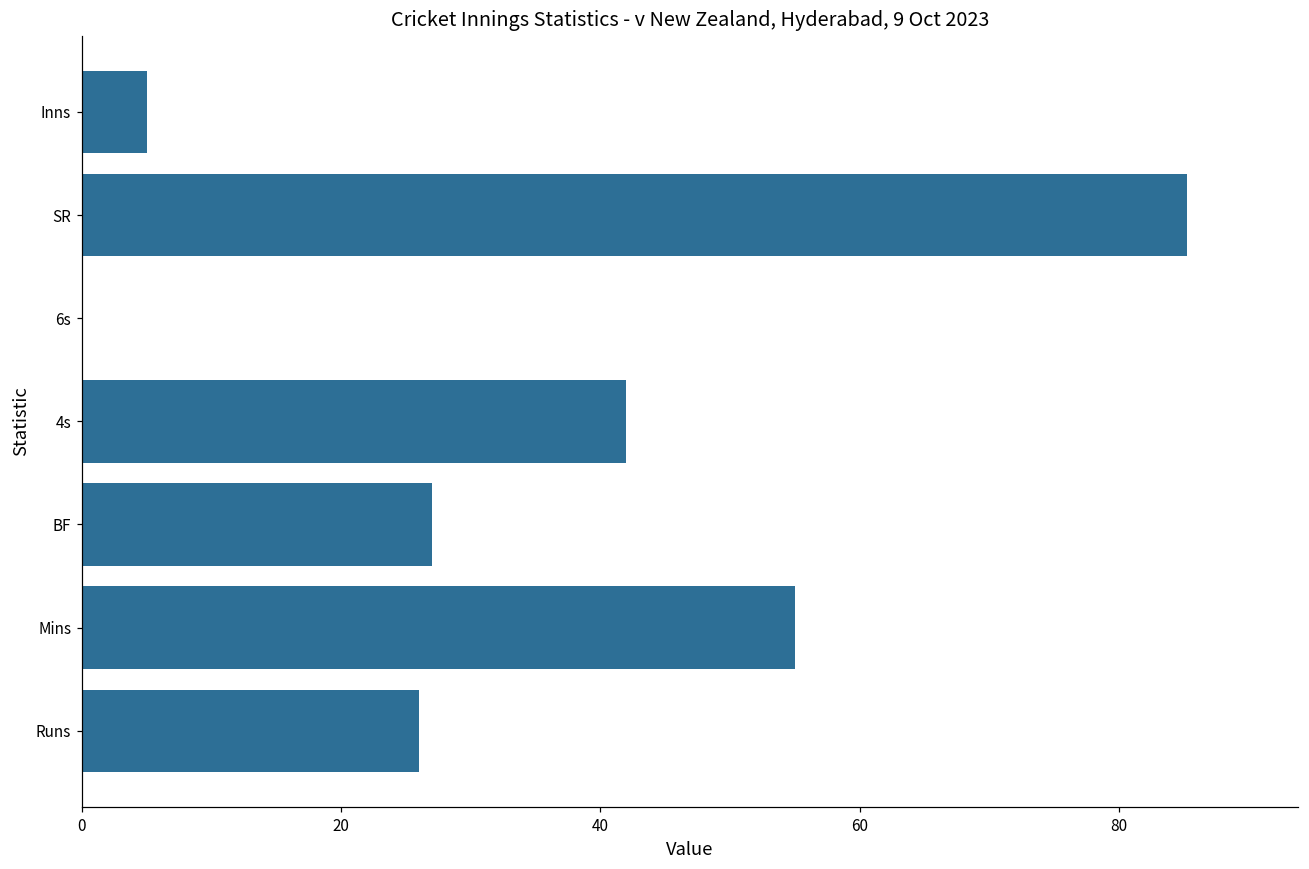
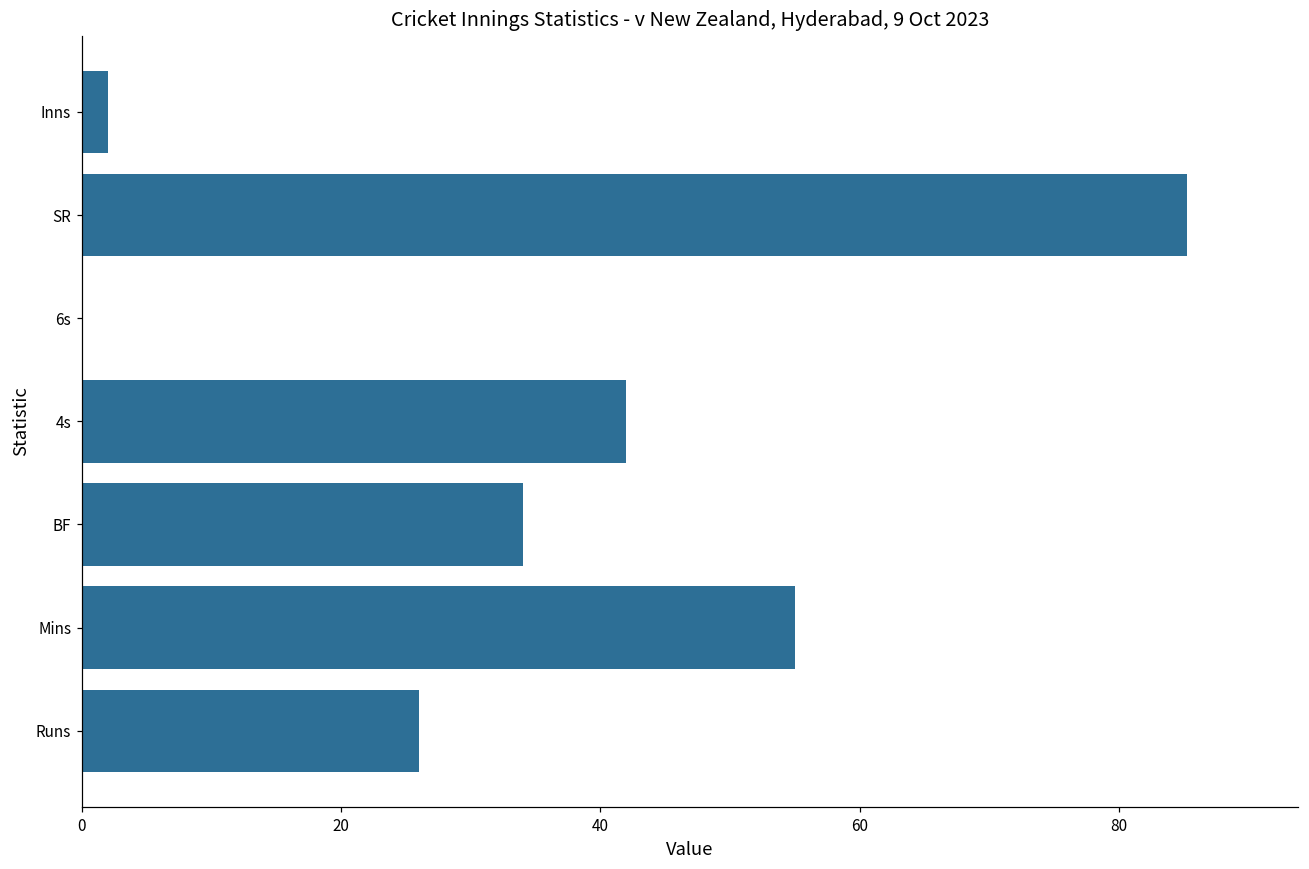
  {
-   "Inns": 5,
+   "Inns": 2,
    "SR": 85.3,
    "6s": 0,
    "4s": 42,
-   "BF": 27,
+   "BF": 34,
    "Mins": 55,
    "Runs": 26
  }
